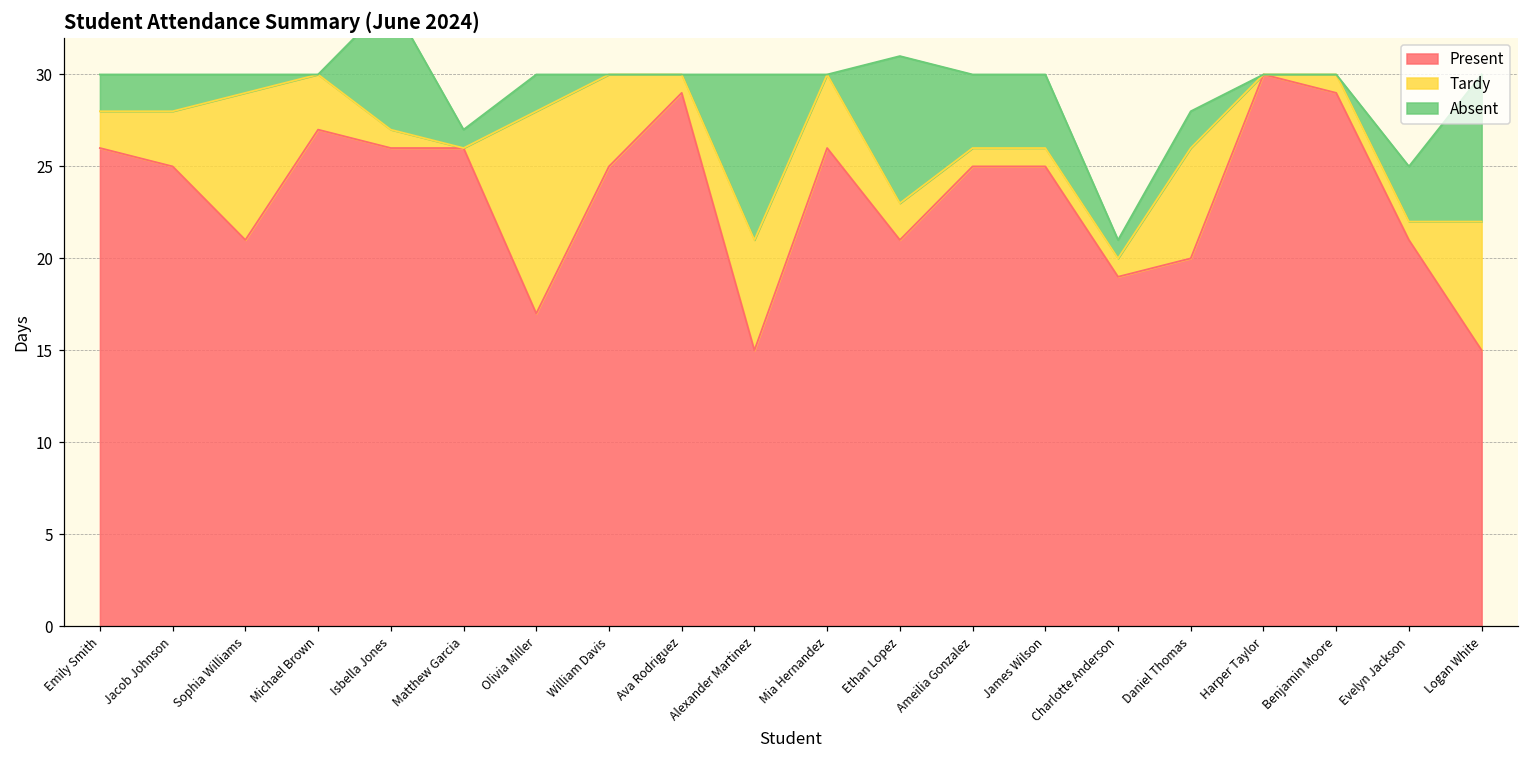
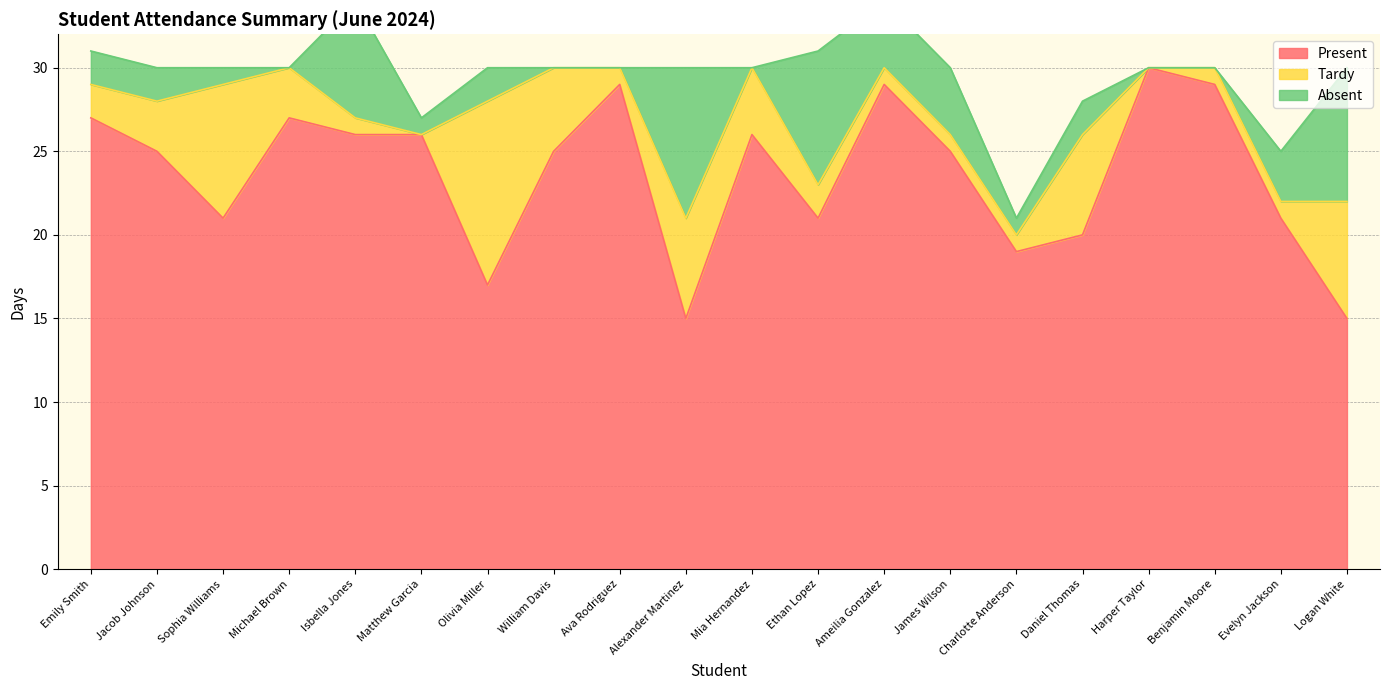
  {
    "Present": {
-     "Emily Smith": 26,
+     "Emily Smith": 27,
      "Jacob Johnson": 25,
      "Sophia Williams": 21,
      "Michael Brown": 27,
      "Isbella Jones": 26,
      "Olivia Miller": 17,
      "William Davis": 25,
      "Ava Rodriguez": 29,
      "Alexander Martinez": 15,
      "Mia Hernandez": 26,
      "Ethan Lopez": 21,
-     "Ameilia Gonzalez": 25,
+     "Ameilia Gonzalez": 29,
      "James Wilson": 25,
      "Charlotte Anderson": 19,
      "Daniel Thomas": 20,
      "Benjamin Moore": 29,
      "Evelyn Jackson": 21,
      "Logan White": 15
    },
    "Tardy": {
      "Emily Smith": 2,
      "Jacob Johnson": 3,
      "Sophia Williams": 8,
      "Isbella Jones": 1,
      "Olivia Miller": 11,
      "Alexander Martinez": 6,
      "Ethan Lopez": 2,
      "Ameilia Gonzalez": 1,
      "James Wilson": 1,
      "Charlotte Anderson": 1,
      "Daniel Thomas": 6,
      "Evelyn Jackson": 1,
      "Logan White": 7
    },
    "Absent": {
      "Emily Smith": 2,
      "Jacob Johnson": 2,
      "Sophia Williams": 1,
      "Matthew Garcia": 1,
      "Olivia Miller": 2,
      "Alexander Martinez": 9,
      "Ethan Lopez": 8,
      "James Wilson": 4,
      "Charlotte Anderson": 1,
      "Daniel Thomas": 2,
      "Evelyn Jackson": 3
    }
  }
